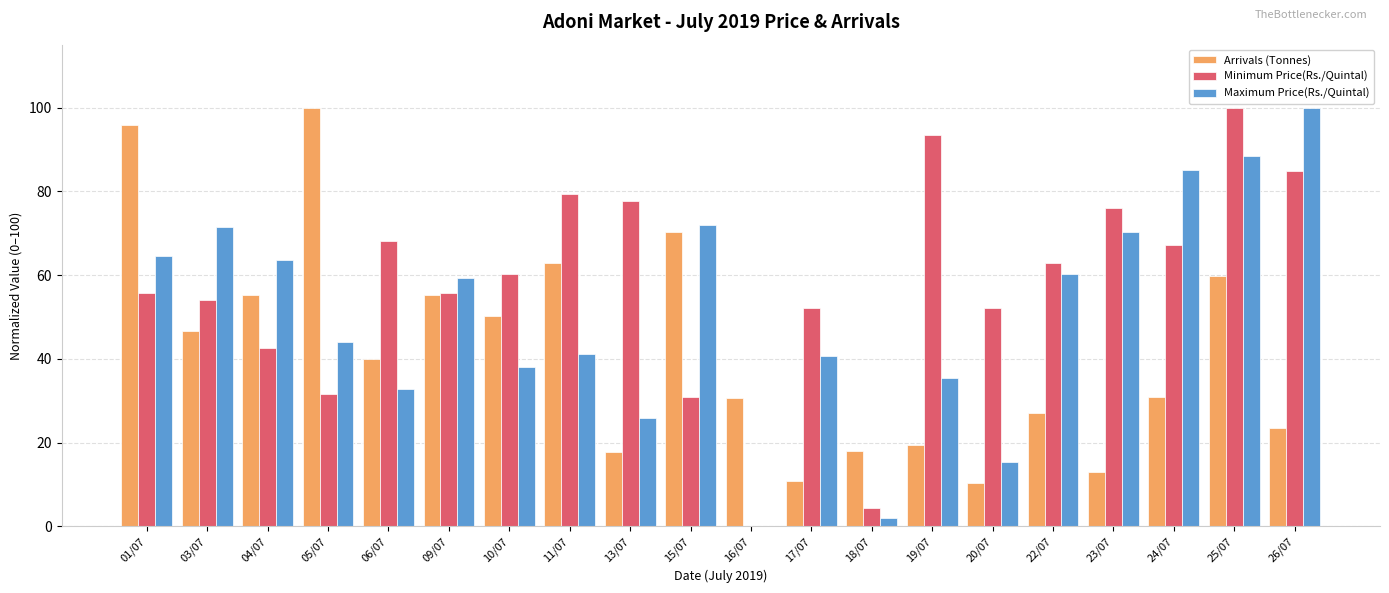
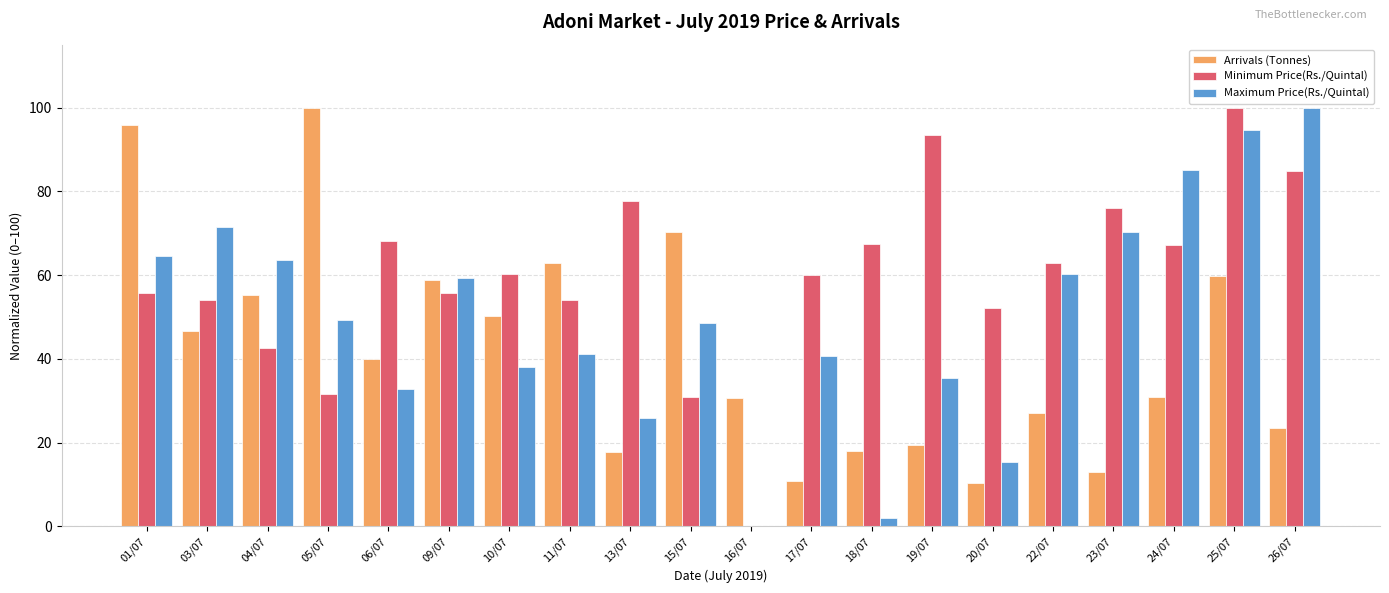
  {
    "Arrivals (Tonnes)": {
      "01/07": 96,
      "03/07": 47,
      "04/07": 55,
      "05/07": 100,
      "06/07": 40,
-     "09/07": 55,
+     "09/07": 59,
      "10/07": 50,
      "11/07": 63,
      "13/07": 18,
      "15/07": 70,
      "16/07": 31,
      "17/07": 11,
      "18/07": 18,
      "19/07": 19,
      "20/07": 10,
      "22/07": 27,
      "23/07": 13,
      "24/07": 31,
      "25/07": 60,
      "26/07": 23
    },
    "Minimum Price(Rs./Quintal)": {
      "01/07": 56,
      "03/07": 54,
      "04/07": 43,
      "05/07": 32,
      "06/07": 68,
      "09/07": 56,
      "10/07": 60,
-     "11/07": 79,
+     "11/07": 54,
      "13/07": 78,
      "15/07": 31,
      "16/07": 0,
-     "17/07": 52,
-     "18/07": 4,
+     "17/07": 60,
+     "18/07": 67,
      "19/07": 94,
      "20/07": 52,
      "22/07": 63,
      "23/07": 76,
      "24/07": 67,
      "25/07": 100,
      "26/07": 85
    },
    "Maximum Price(Rs./Quintal)": {
      "01/07": 65,
      "03/07": 71,
      "04/07": 63,
-     "05/07": 44,
+     "05/07": 49,
      "06/07": 33,
      "09/07": 59,
      "10/07": 38,
      "11/07": 41,
      "13/07": 26,
-     "15/07": 72,
+     "15/07": 49,
      "16/07": 0,
      "17/07": 41,
      "18/07": 2,
      "19/07": 35,
      "20/07": 15,
      "22/07": 60,
      "23/07": 70,
      "24/07": 85,
-     "25/07": 88,
+     "25/07": 95,
      "26/07": 100
    }
  }
